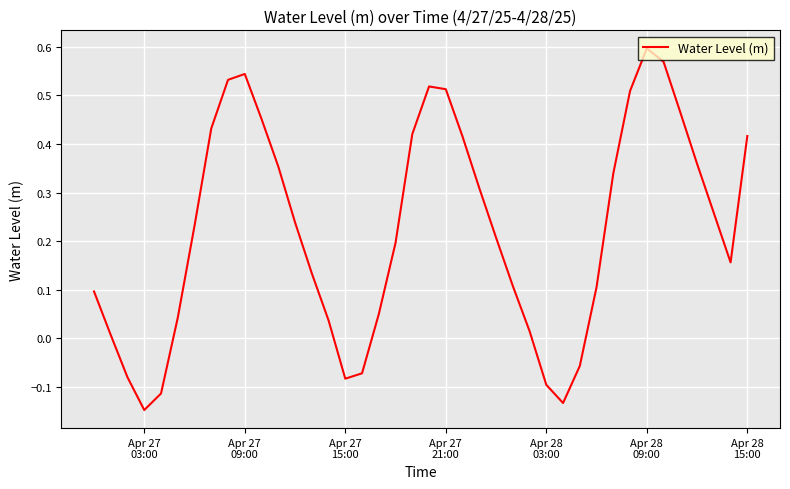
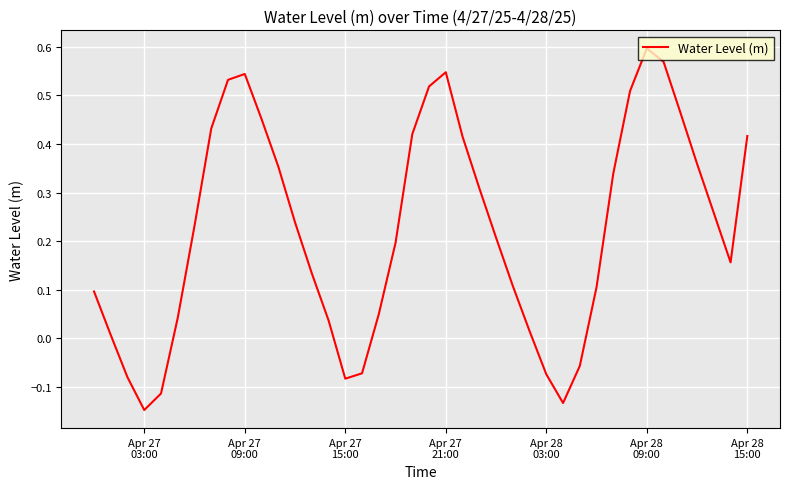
  {
    "Apr 27 03:00": -0.15,
    "Apr 27 09:00": 0.54,
    "Apr 27 15:00": -0.08,
-   "Apr 27 21:00": 0.51,
-   "Apr 28 03:00": -0.10,
+   "Apr 27 21:00": 0.55,
+   "Apr 28 03:00": -0.07,
    "Apr 28 15:00": 0.42
  }
